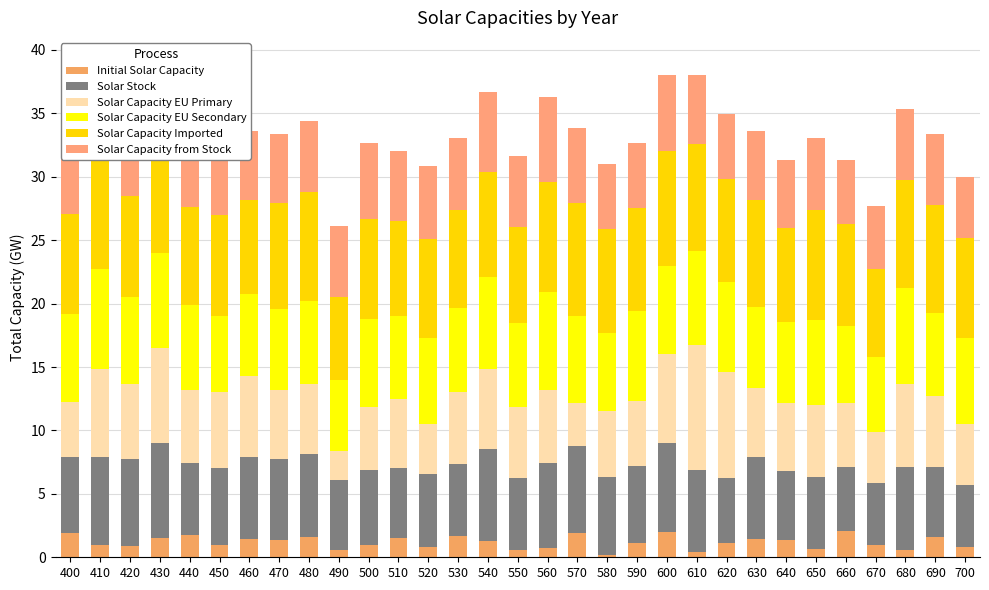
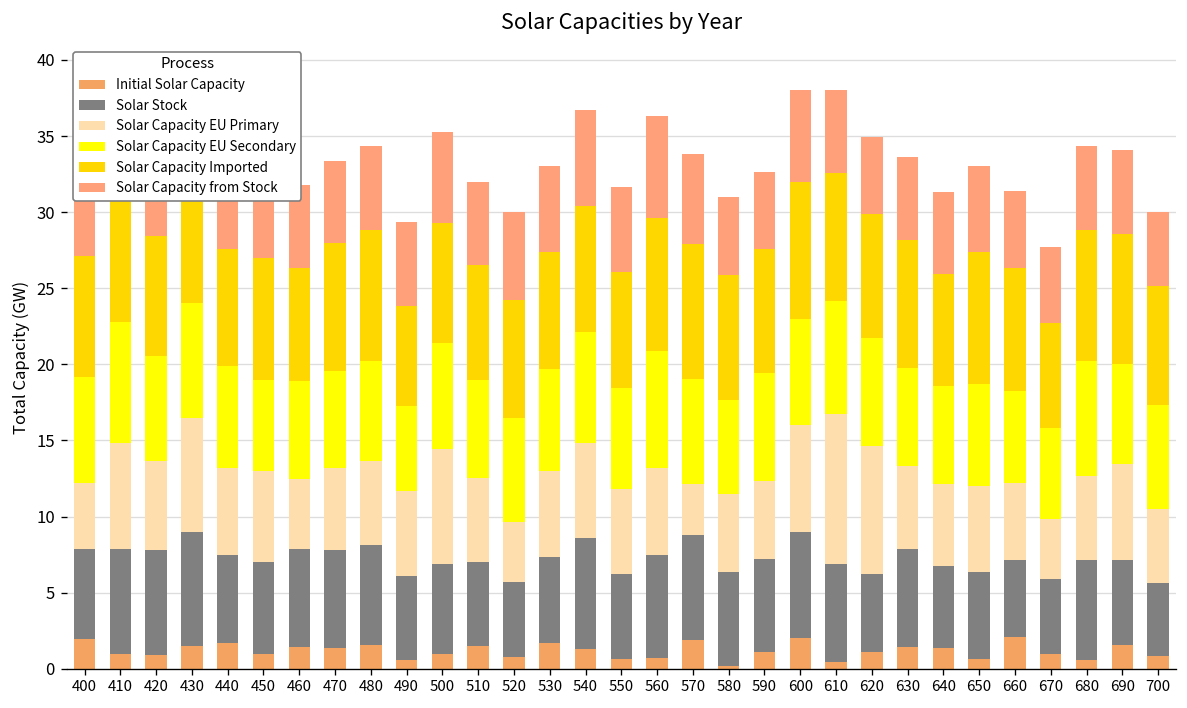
  {
    "Solar Stock": {
      "400": 5.9,
      "410": 6.9,
      "420": 6.9,
      "430": 7.5,
      "440": 5.7,
      "450": 6.0,
      "460": 6.4,
      "470": 6.4,
      "480": 6.6,
      "490": 5.6,
      "500": 5.9,
      "510": 5.5,
-     "520": 5.8,
+     "520": 4.9,
      "530": 5.7,
      "540": 7.3,
      "550": 5.6,
      "560": 6.7,
      "570": 6.9,
      "580": 6.2,
      "590": 6.1,
      "600": 7.0,
      "610": 6.4,
      "620": 5.1,
      "630": 6.4,
      "640": 5.4,
      "650": 5.7,
      "660": 5.1,
      "670": 4.9,
      "680": 6.6,
      "690": 5.6,
      "700": 4.8
    },
    "Solar Capacity EU Primary": {
      "400": 4.3,
      "410": 6.9,
      "420": 5.9,
      "430": 7.5,
      "440": 5.7,
      "450": 6.0,
-     "460": 6.4,
+     "460": 4.6,
      "470": 5.4,
      "480": 5.6,
-     "490": 2.3,
-     "500": 4.9,
+     "490": 5.6,
+     "500": 7.5,
      "510": 5.5,
      "520": 4.0,
      "530": 5.7,
      "540": 6.3,
      "550": 5.6,
      "560": 5.7,
      "570": 3.4,
      "580": 5.2,
      "590": 5.1,
      "600": 7.0,
      "610": 9.8,
      "620": 8.4,
      "630": 5.4,
      "640": 5.4,
      "650": 5.7,
      "660": 5.1,
      "670": 4.0,
-     "680": 6.5,
-     "690": 5.6,
+     "680": 5.6,
+     "690": 6.3,
      "700": 4.8
    }
  }
